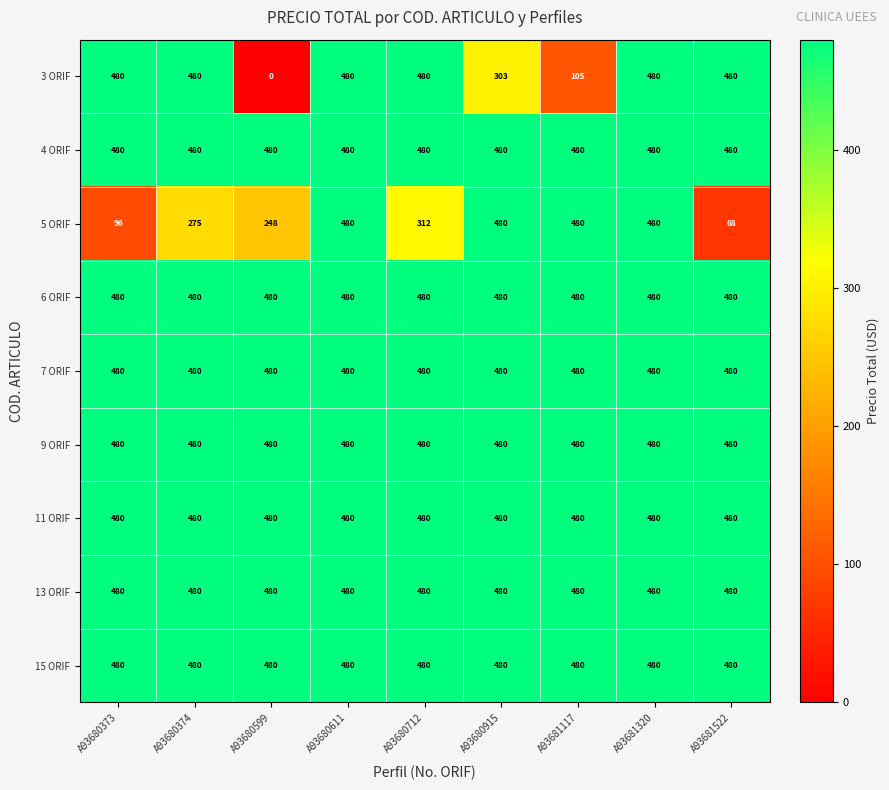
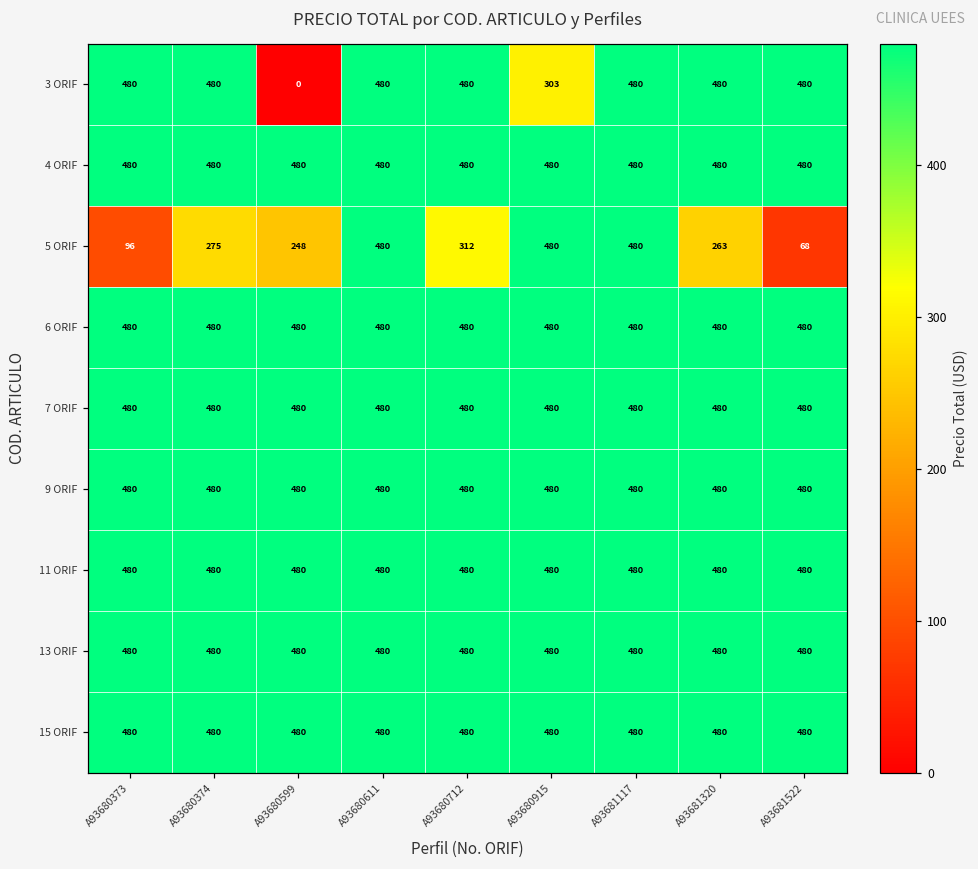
  {
    "3 ORIF": {
      "A93680373": 480,
      "A93680374": 480,
      "A93680599": 0,
      "A93680611": 480,
      "A93680712": 480,
      "A93680915": 303,
-     "A93681117": 105,
+     "A93681117": 480,
      "A93681320": 480,
      "A93681522": 480
    },
    "4 ORIF": {
      "A93680373": 480,
      "A93680374": 480,
      "A93680599": 480,
      "A93680611": 480,
      "A93680712": 480,
      "A93680915": 480,
      "A93681117": 480,
      "A93681320": 480,
      "A93681522": 480
    },
    "5 ORIF": {
      "A93680373": 96,
      "A93680374": 275,
      "A93680599": 248,
      "A93680611": 480,
      "A93680712": 312,
      "A93680915": 480,
      "A93681117": 480,
-     "A93681320": 480,
+     "A93681320": 263,
      "A93681522": 68
    },
    "6 ORIF": {
      "A93680373": 480,
      "A93680374": 480,
      "A93680599": 480,
      "A93680611": 480,
      "A93680712": 480,
      "A93680915": 480,
      "A93681117": 480,
      "A93681320": 480,
      "A93681522": 480
    },
    "7 ORIF": {
      "A93680373": 480,
      "A93680374": 480,
      "A93680599": 480,
      "A93680611": 480,
      "A93680712": 480,
      "A93680915": 480,
      "A93681117": 480,
      "A93681320": 480,
      "A93681522": 480
    },
    "9 ORIF": {
      "A93680373": 480,
      "A93680374": 480,
      "A93680599": 480,
      "A93680611": 480,
      "A93680712": 480,
      "A93680915": 480,
      "A93681117": 480,
      "A93681320": 480,
      "A93681522": 480
    },
    "11 ORIF": {
      "A93680373": 480,
      "A93680374": 480,
      "A93680599": 480,
      "A93680611": 480,
      "A93680712": 480,
      "A93680915": 480,
      "A93681117": 480,
      "A93681320": 480,
      "A93681522": 480
    },
    "13 ORIF": {
      "A93680373": 480,
      "A93680374": 480,
      "A93680599": 480,
      "A93680611": 480,
      "A93680712": 480,
      "A93680915": 480,
      "A93681117": 480,
      "A93681320": 480,
      "A93681522": 480
    },
    "15 ORIF": {
      "A93680373": 480,
      "A93680374": 480,
      "A93680599": 480,
      "A93680611": 480,
      "A93680712": 480,
      "A93680915": 480,
      "A93681117": 480,
      "A93681320": 480,
      "A93681522": 480
    }
  }
